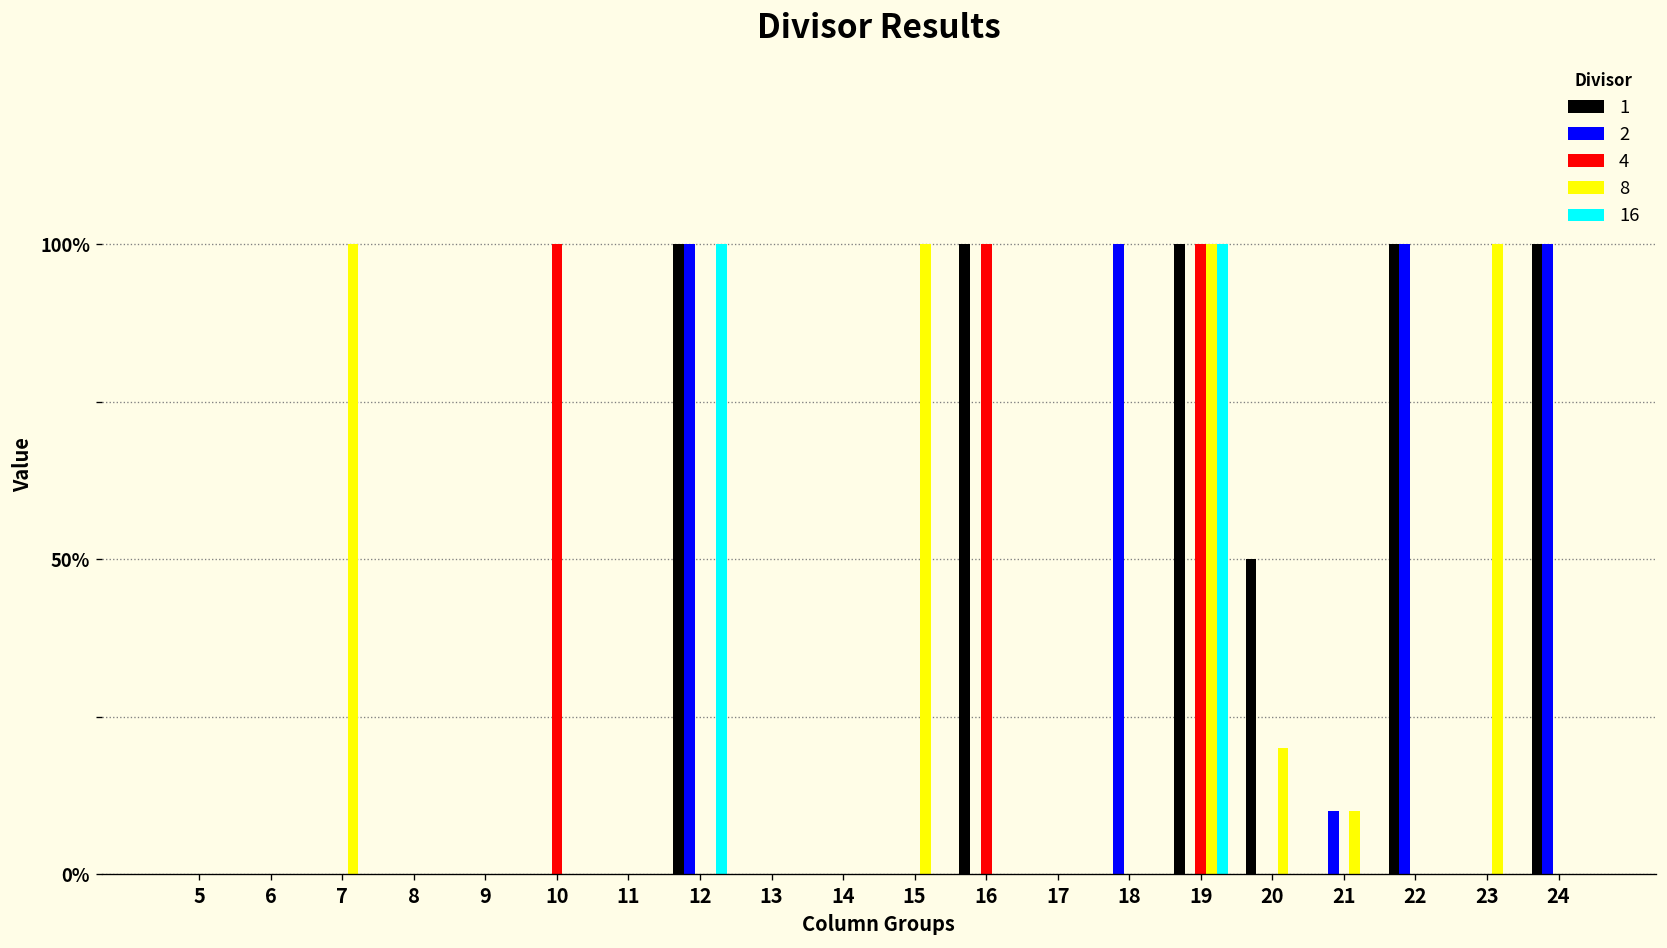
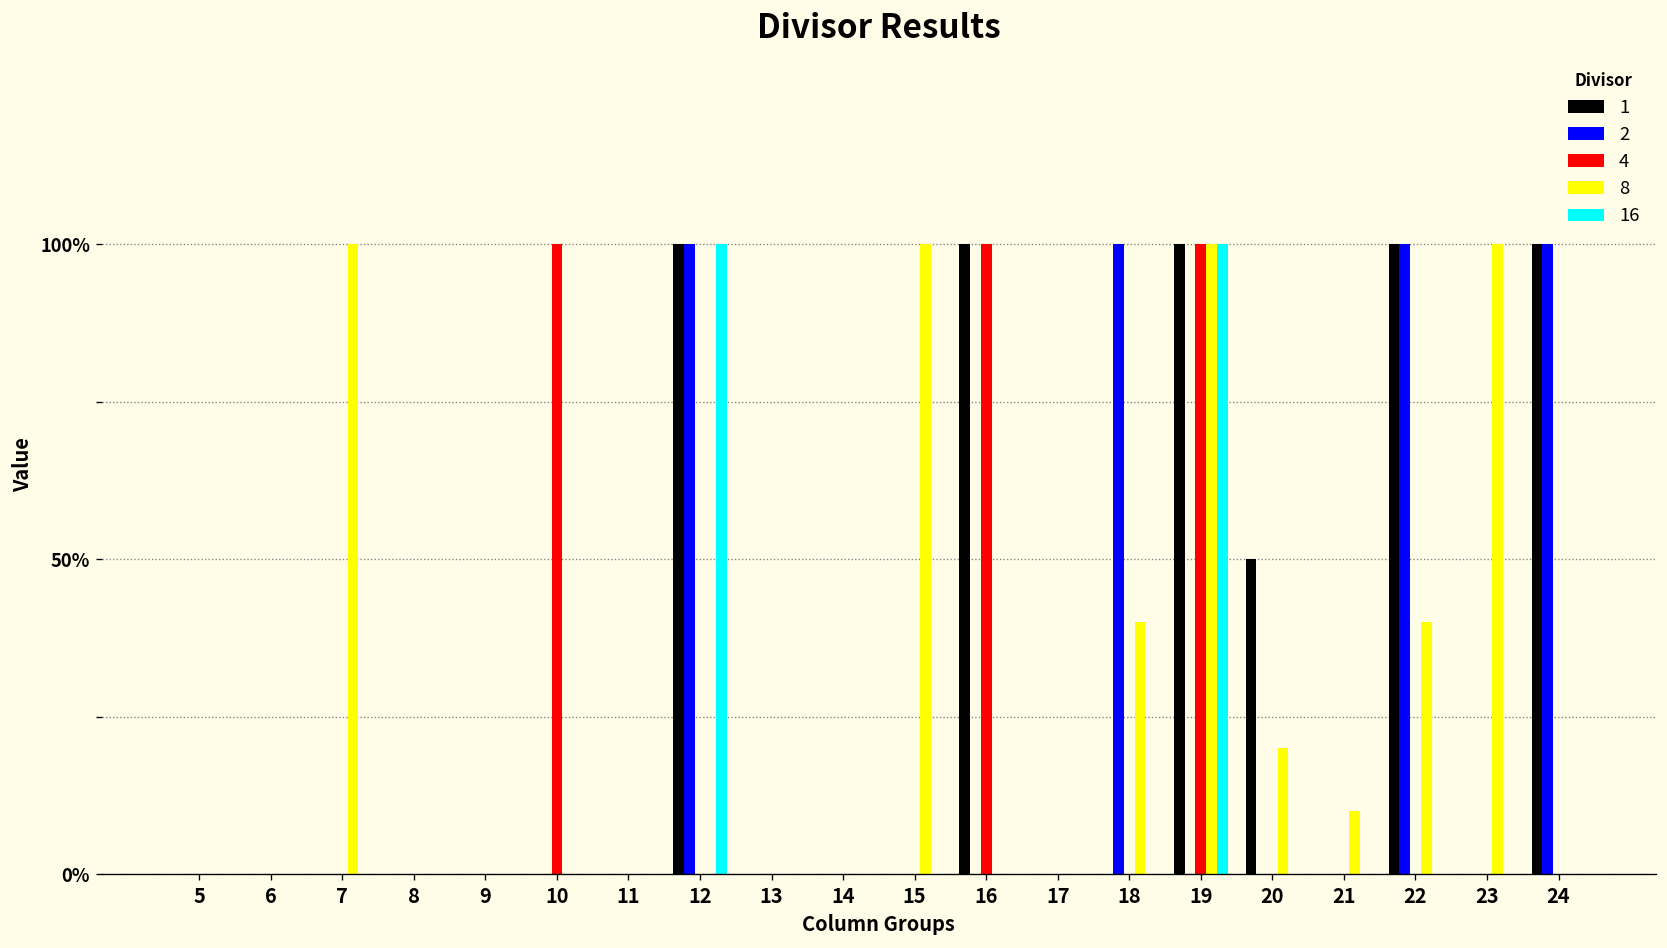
  {
    "1": {
      "5": "0%",
      "6": "0%",
      "7": "0%",
      "8": "0%",
      "9": "0%",
      "10": "0%",
      "11": "0%",
      "12": "100%",
      "13": "0%",
      "14": "0%",
      "15": "0%",
      "16": "100%",
      "17": "0%",
      "18": "0%",
      "19": "100%",
      "20": "50%",
      "21": "0%",
      "22": "100%",
      "23": "0%",
      "24": "100%"
    },
    "2": {
      "5": "0%",
      "6": "0%",
      "7": "0%",
      "8": "0%",
      "9": "0%",
      "10": "0%",
      "11": "0%",
      "12": "100%",
      "13": "0%",
      "14": "0%",
      "15": "0%",
      "16": "0%",
      "17": "0%",
      "18": "100%",
      "19": "0%",
      "20": "0%",
-     "21": "10%",
+     "21": "0%",
      "22": "100%",
      "23": "0%",
      "24": "100%"
    },
    "4": {
      "5": "0%",
      "6": "0%",
      "7": "0%",
      "8": "0%",
      "9": "0%",
      "10": "100%",
      "11": "0%",
      "12": "0%",
      "13": "0%",
      "14": "0%",
      "15": "0%",
      "16": "100%",
      "17": "0%",
      "18": "0%",
      "19": "100%",
      "20": "0%",
      "21": "0%",
      "22": "0%",
      "23": "0%",
      "24": "0%"
    },
    "8": {
      "5": "0%",
      "6": "0%",
      "7": "100%",
      "8": "0%",
      "9": "0%",
      "10": "0%",
      "11": "0%",
      "12": "0%",
      "13": "0%",
      "14": "0%",
      "15": "100%",
      "16": "0%",
      "17": "0%",
-     "18": "0%",
+     "18": "40%",
      "19": "100%",
      "20": "20%",
      "21": "10%",
-     "22": "0%",
+     "22": "40%",
      "23": "100%",
      "24": "0%"
    },
    "16": {
      "5": "0%",
      "6": "0%",
      "7": "0%",
      "8": "0%",
      "9": "0%",
      "10": "0%",
      "11": "0%",
      "12": "100%",
      "13": "0%",
      "14": "0%",
      "15": "0%",
      "16": "0%",
      "17": "0%",
      "18": "0%",
      "19": "100%",
      "20": "0%",
      "21": "0%",
      "22": "0%",
      "23": "0%",
      "24": "0%"
    }
  }
